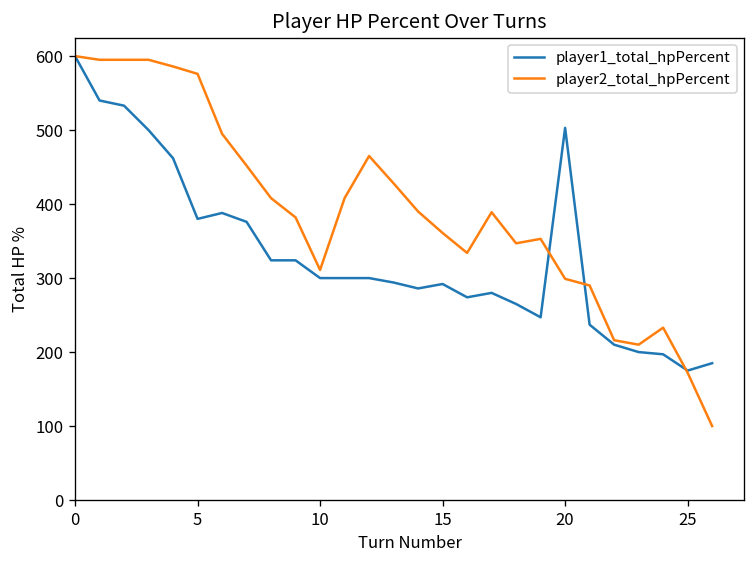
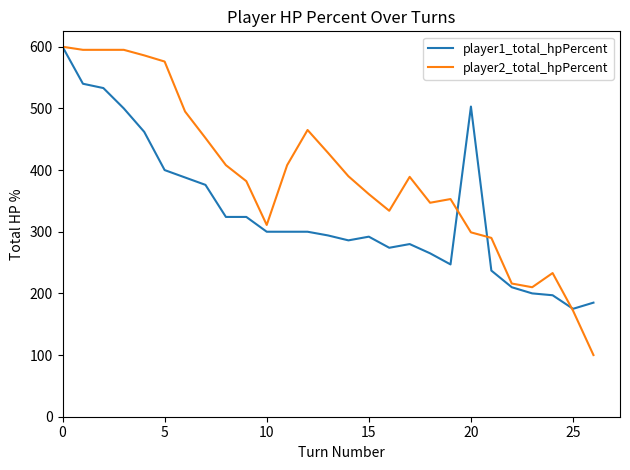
  {
    "player1_total_hpPercent": {
-     "5": 380,
+     "5": 400,
      "10": 300,
      "15": 290,
      "20": 500
    },
    "player2_total_hpPercent": {
      "5": 580,
      "10": 310,
      "15": 360,
      "20": 300
    }
  }
